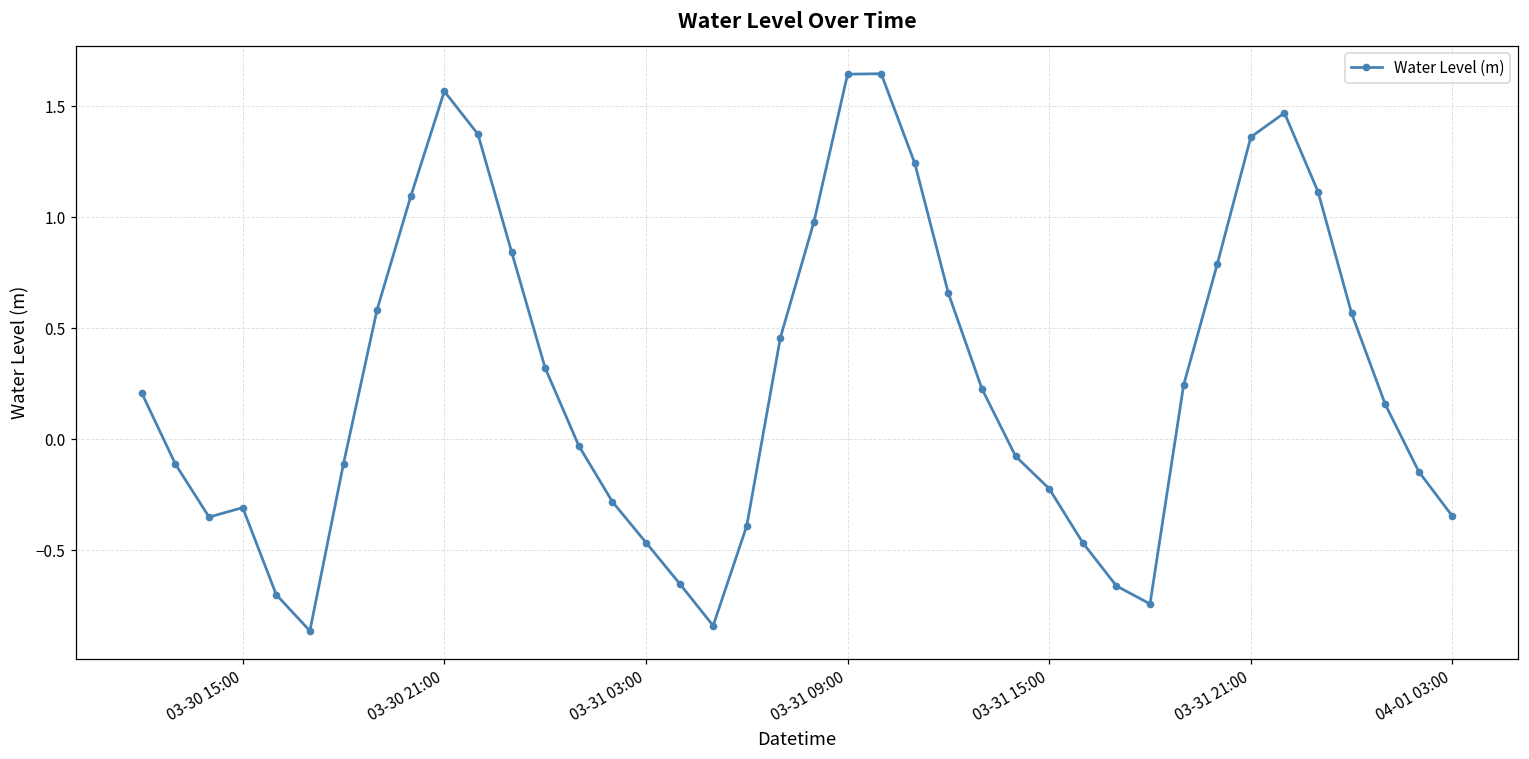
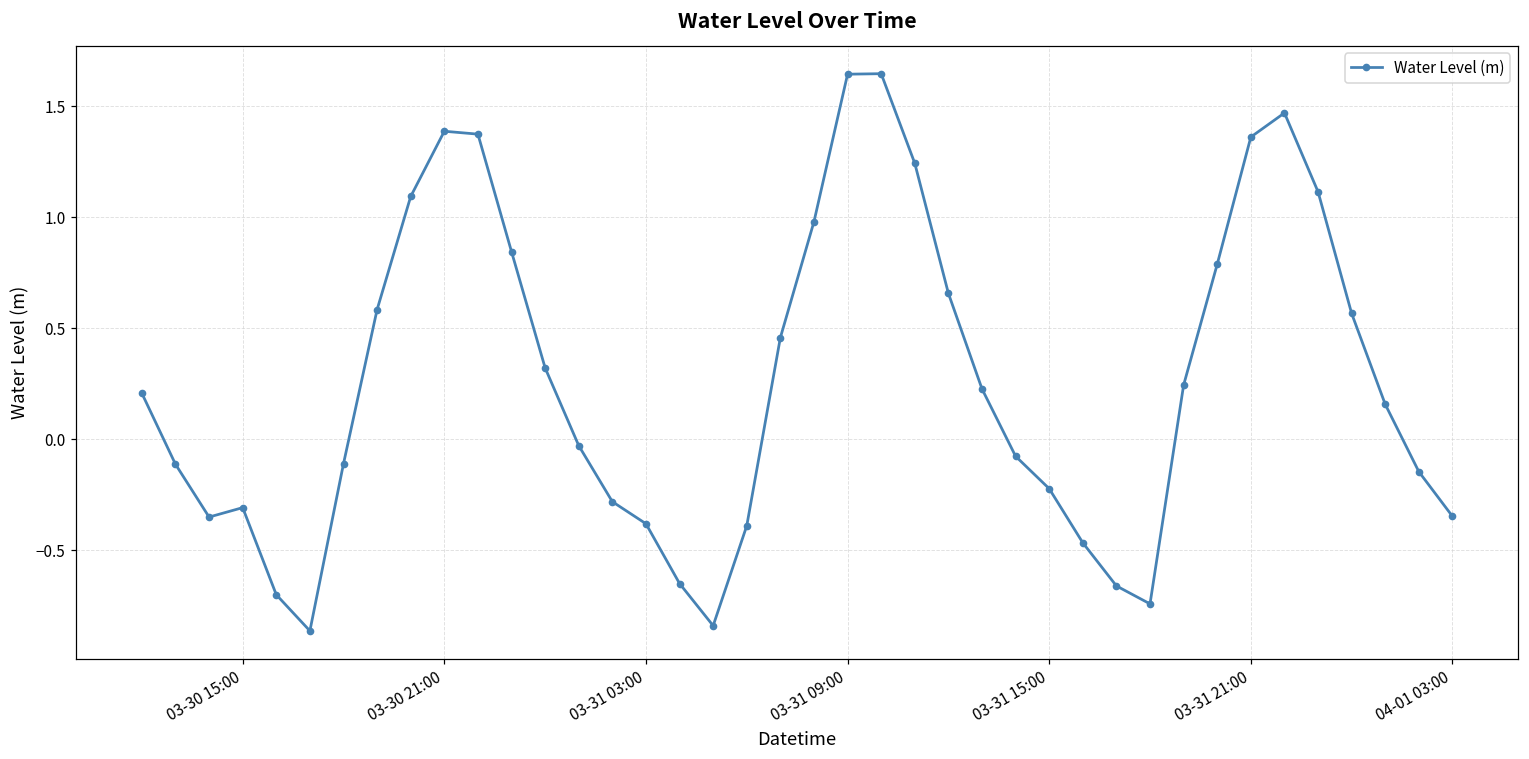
  {
    "03-30 15:00": -0.31,
-   "03-30 21:00": 1.57,
-   "03-31 03:00": -0.47,
+   "03-30 21:00": 1.39,
+   "03-31 03:00": -0.38,
    "03-31 09:00": 1.64,
    "03-31 15:00": -0.22,
    "03-31 21:00": 1.36,
    "04-01 03:00": -0.35
  }
